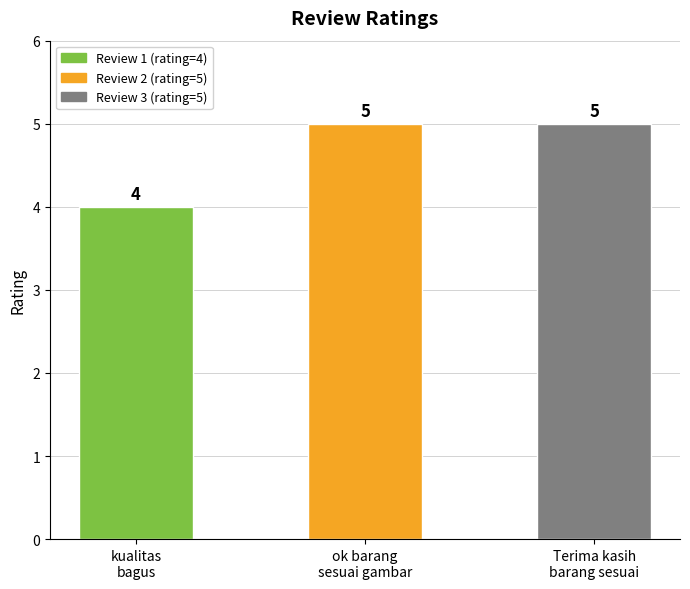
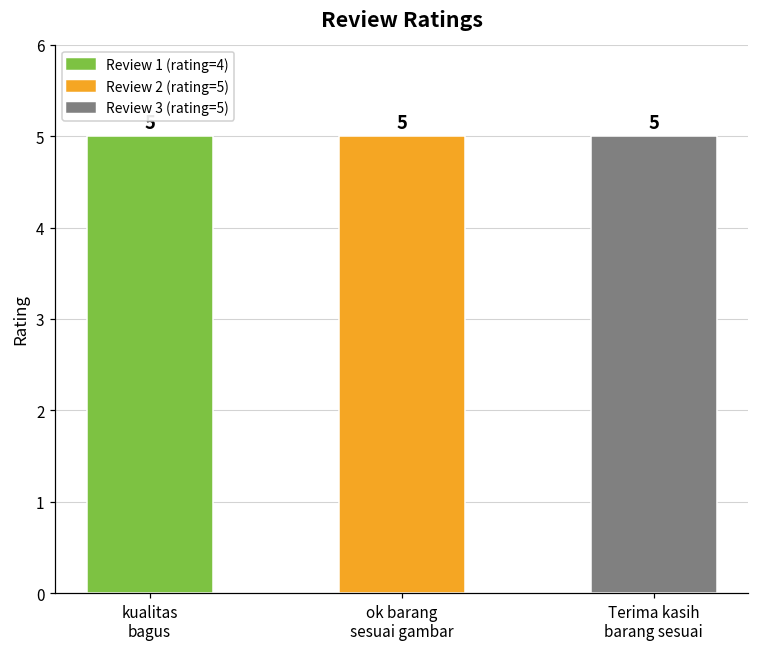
  {
-   "kualitas bagus": 4
+   "kualitas bagus": 5
  }
